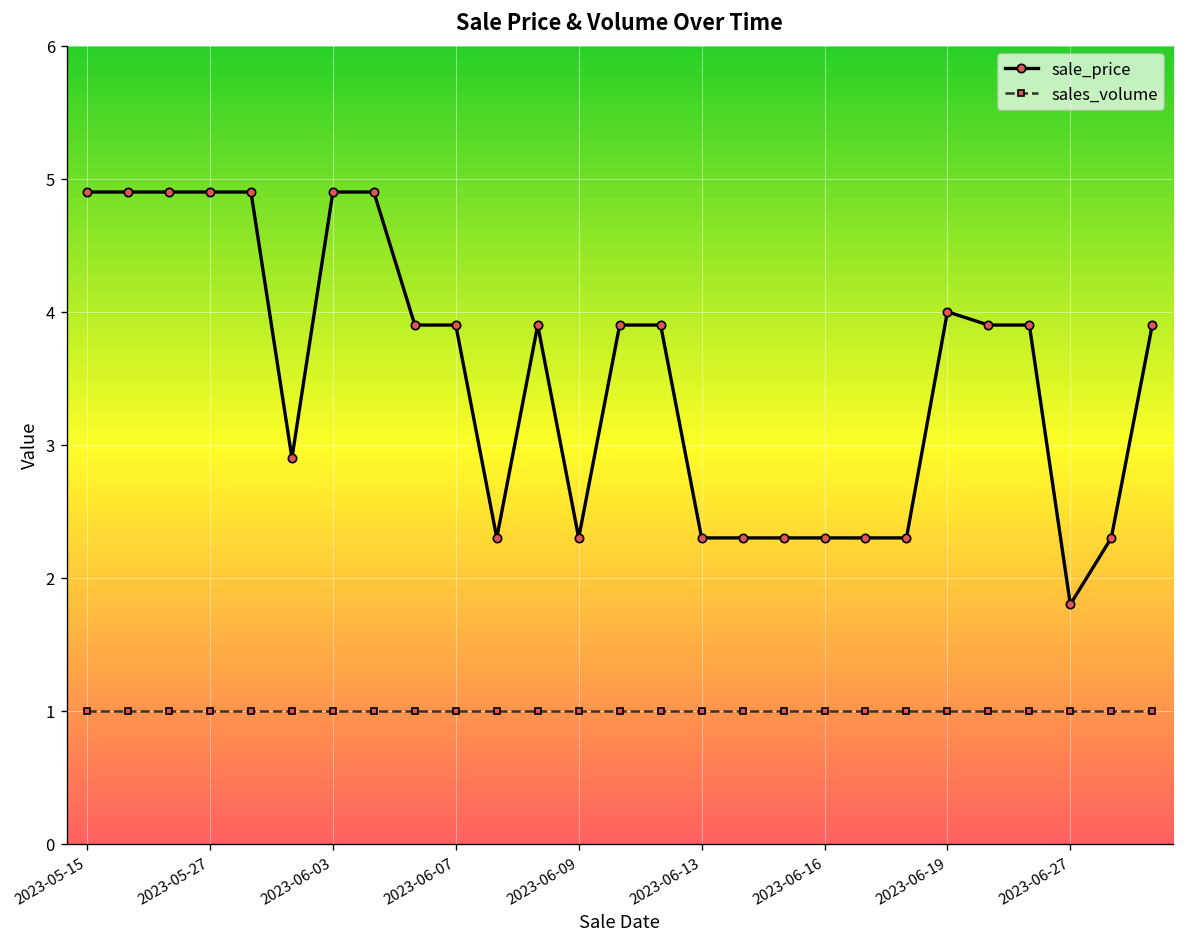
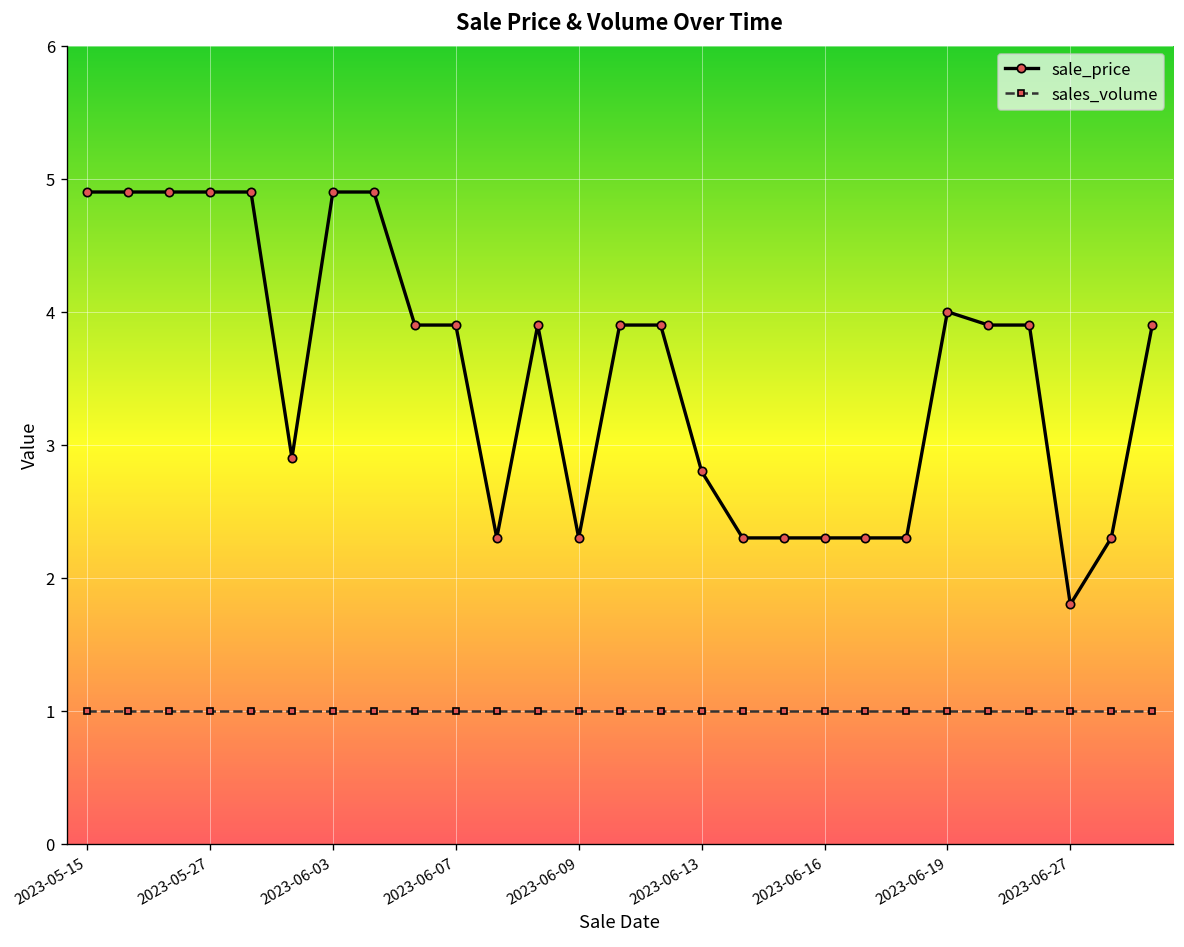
  {
    "sale_price": {
      "2023-05-15": 4.9,
      "2023-05-27": 4.9,
      "2023-06-03": 4.9,
-     "2023-06-13": 2.3,
+     "2023-06-13": 2.8,
      "2023-06-16": 2.3,
      "2023-06-19": 4.0,
      "2023-06-27": 1.8
    },
    "sales_volume": {
      "2023-05-15": 1.0,
      "2023-05-27": 1.0,
      "2023-06-03": 1.0,
      "2023-06-13": 1.0,
      "2023-06-16": 1.0,
      "2023-06-19": 1.0,
      "2023-06-27": 1.0
    }
  }
